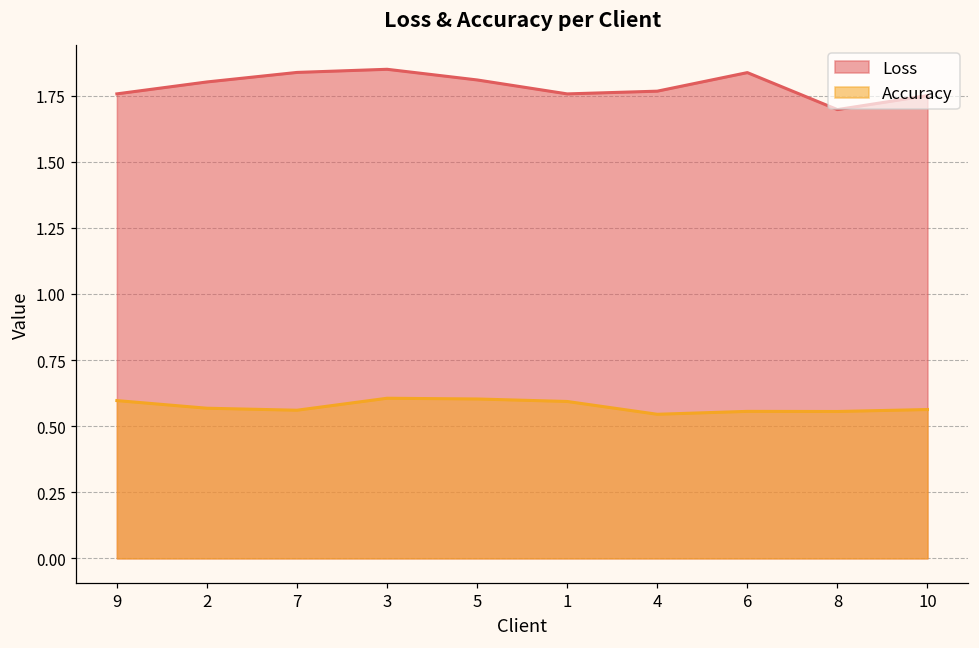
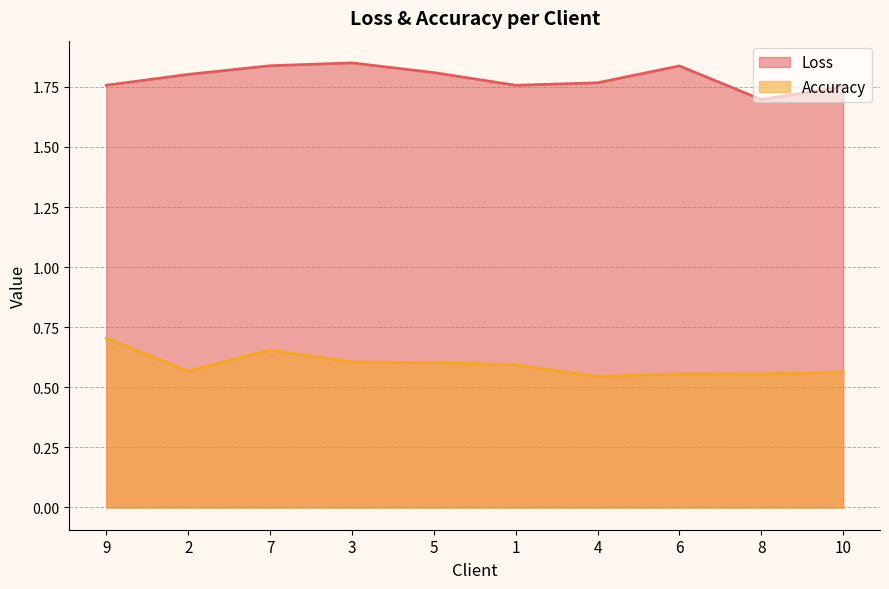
  {
    "Loss": {
      "9": 1.76,
      "2": 1.80,
      "7": 1.84,
      "3": 1.85,
      "5": 1.81,
      "1": 1.76,
      "4": 1.77,
      "6": 1.84
    },
    "Accuracy": {
-     "9": 0.60,
+     "9": 0.70,
      "2": 0.57,
-     "7": 0.56,
+     "7": 0.66,
      "3": 0.61,
      "5": 0.60,
      "1": 0.59,
      "4": 0.54,
      "6": 0.56,
      "8": 0.56,
      "10": 0.56
    }
  }
